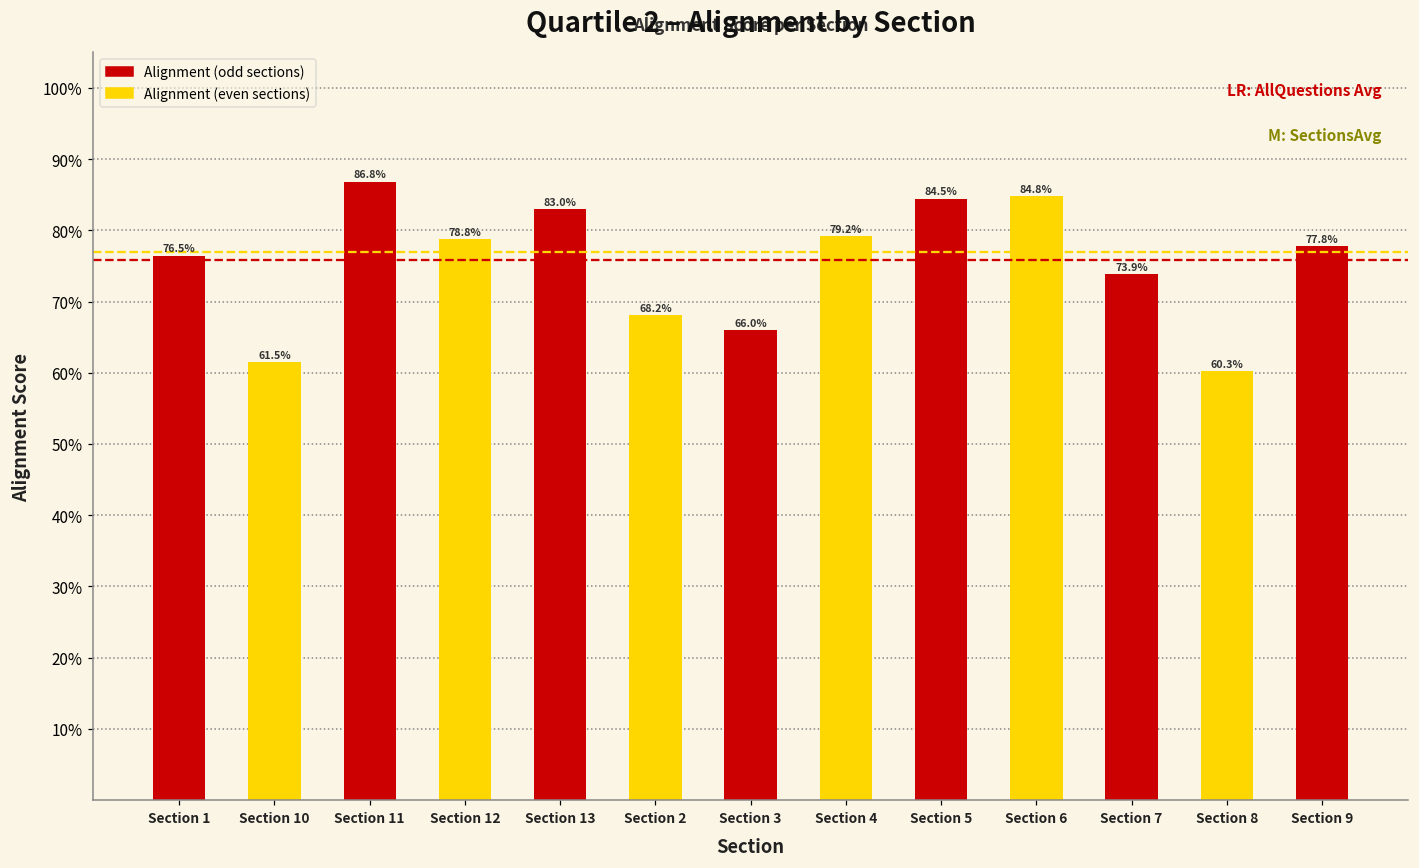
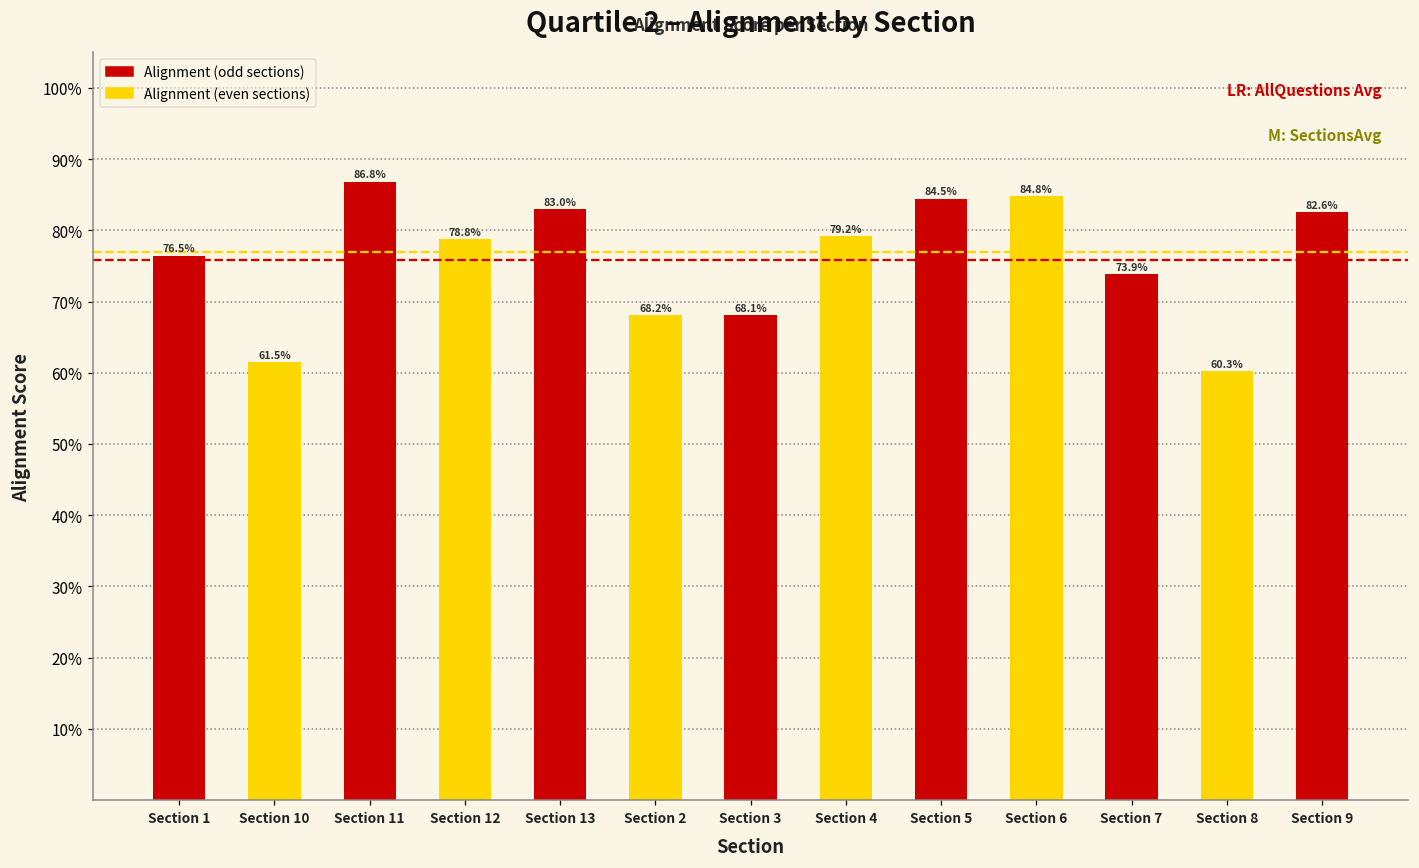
  {
    "Section 1": "76.5%",
    "Section 10": "61.5%",
    "Section 11": "86.8%",
    "Section 12": "78.8%",
    "Section 13": "83.0%",
    "Section 2": "68.2%",
-   "Section 3": "66.0%",
+   "Section 3": "68.1%",
    "Section 4": "79.2%",
    "Section 5": "84.5%",
    "Section 6": "84.8%",
    "Section 7": "73.9%",
    "Section 8": "60.3%",
-   "Section 9": "77.8%"
+   "Section 9": "82.6%"
  }
